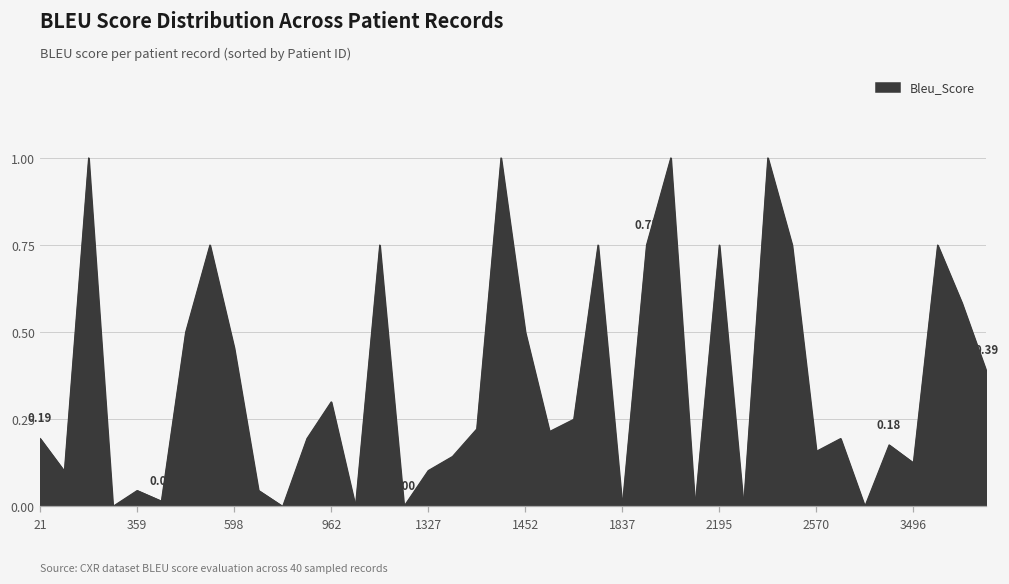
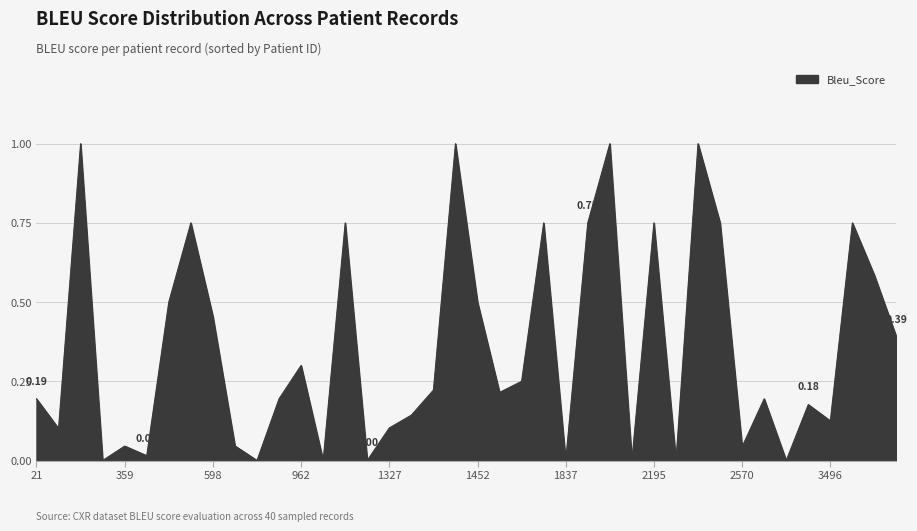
  {
    "598": 0.45,
    "962": 0.30,
    "1327": 0.10,
    "1452": 0.50,
    "1837": 0.00,
    "2195": 0.75,
-   "2570": 0.16,
+   "2570": 0.04,
    "3496": 0.13
  }
